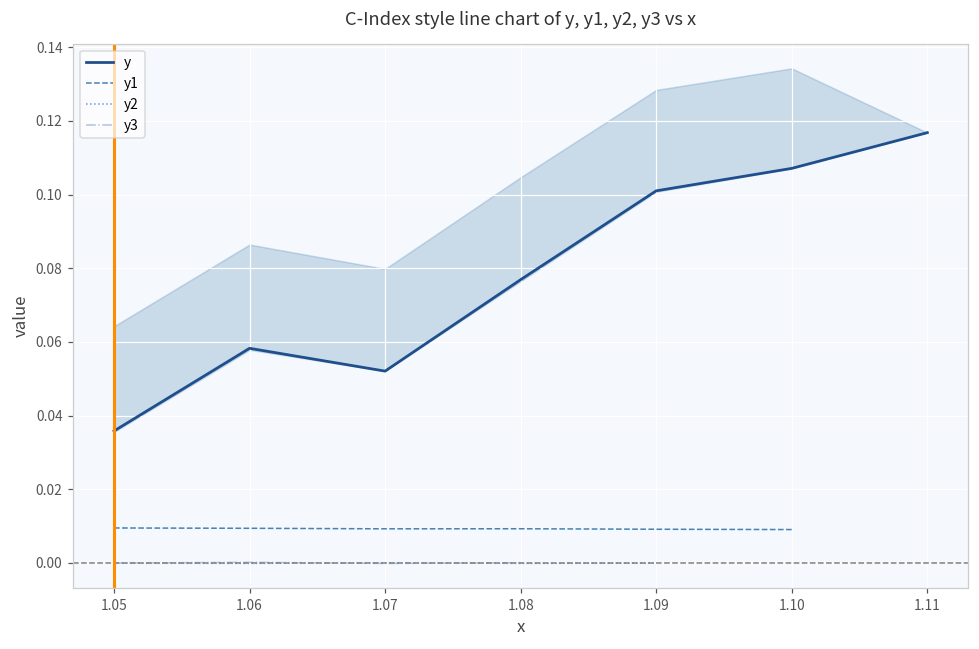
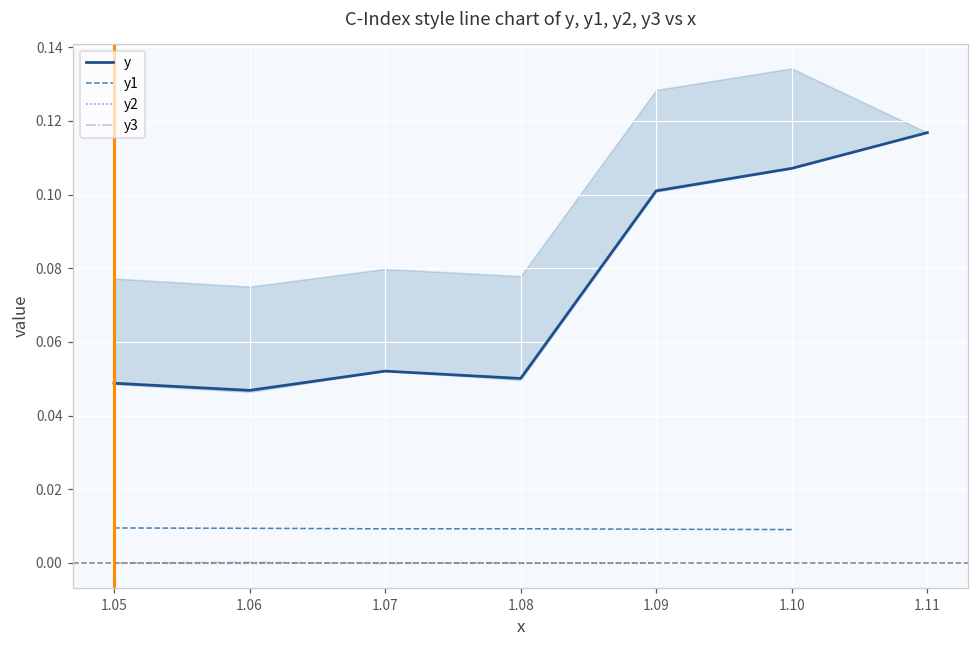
  {
    "y": {
-     "1.05": 0.036,
-     "1.06": 0.058,
+     "1.05": 0.049,
+     "1.06": 0.047,
      "1.07": 0.052,
-     "1.08": 0.077,
+     "1.08": 0.050,
      "1.09": 0.101,
      "1.10": 0.107
    },
    "y2": {
      "1.09": 0.000
    }
  }
